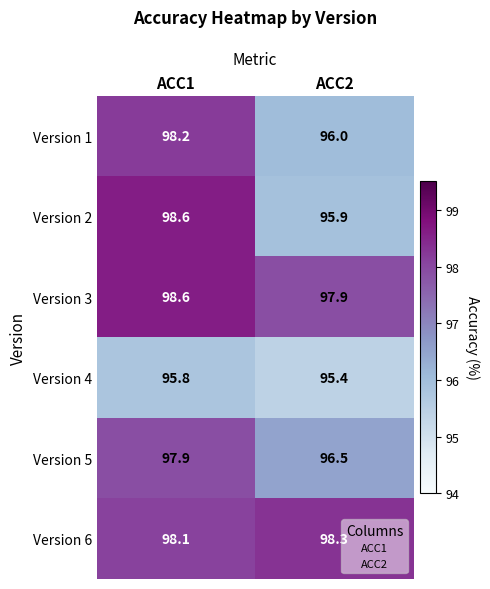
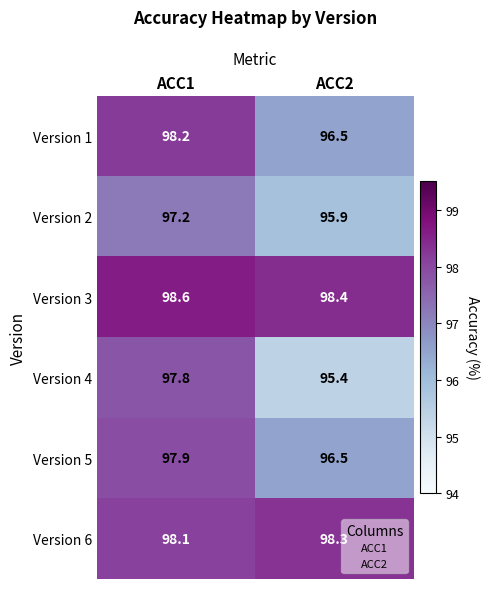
  {
    "Version 1": {
-     "ACC2": 96.0
+     "ACC2": 96.5
    },
    "Version 2": {
-     "ACC1": 98.6
+     "ACC1": 97.2
    },
    "Version 3": {
-     "ACC2": 97.9
+     "ACC2": 98.4
    },
    "Version 4": {
-     "ACC1": 95.8
+     "ACC1": 97.8
    }
  }
